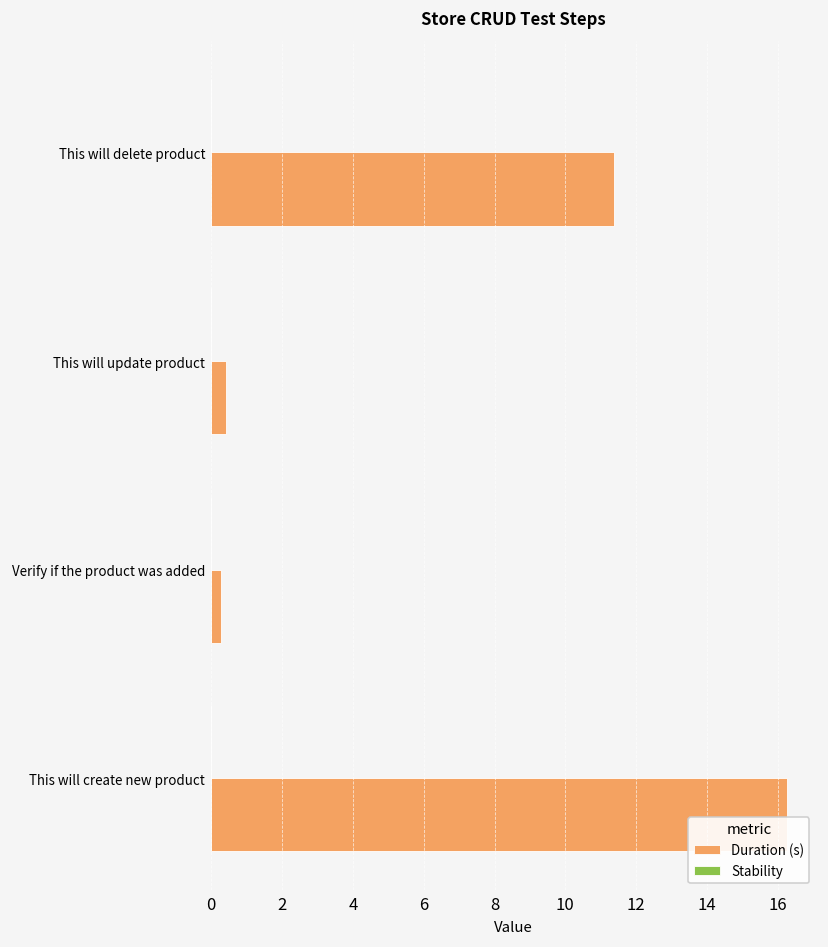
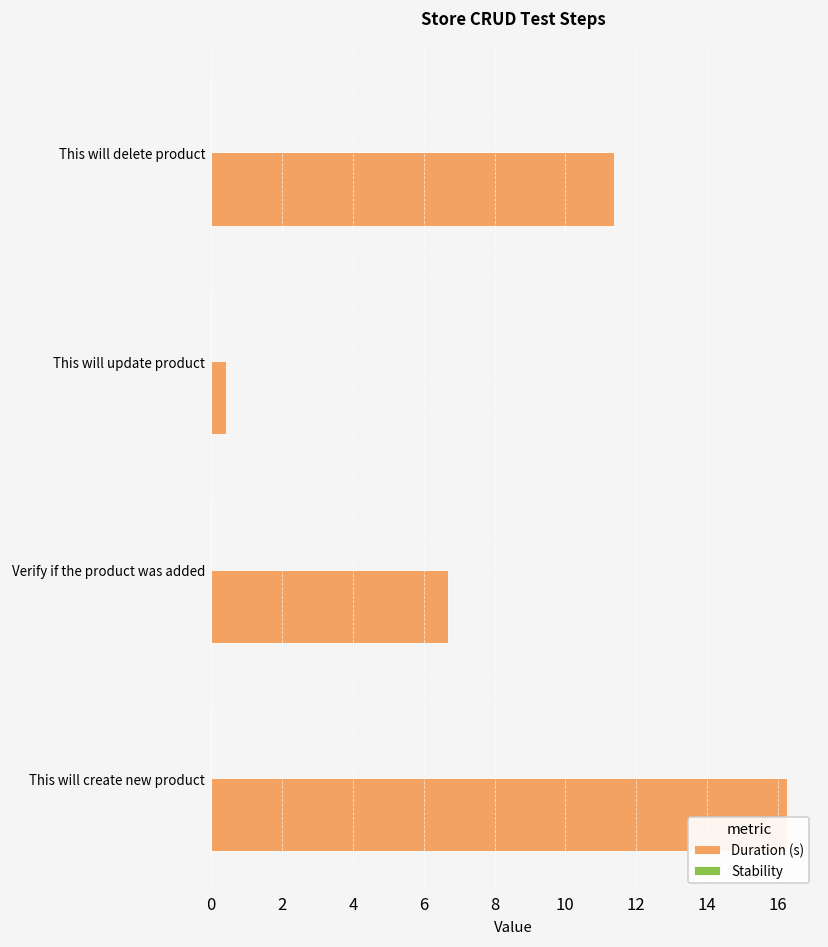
  {
    "Duration (s)": {
      "This will delete product": 11.4,
      "This will update product": 0.4,
-     "Verify if the product was added": 0.3,
+     "Verify if the product was added": 6.7,
      "This will create new product": 16.3
    },
    "Stability": {
      "This will delete product": 0.0,
      "This will update product": 0.0,
      "Verify if the product was added": 0.0,
      "This will create new product": 0.0
    }
  }
